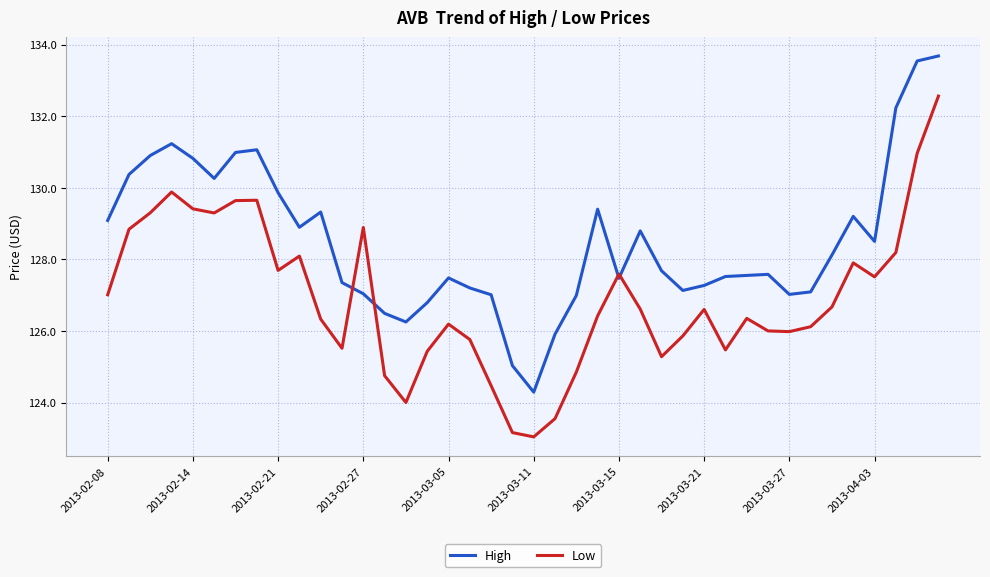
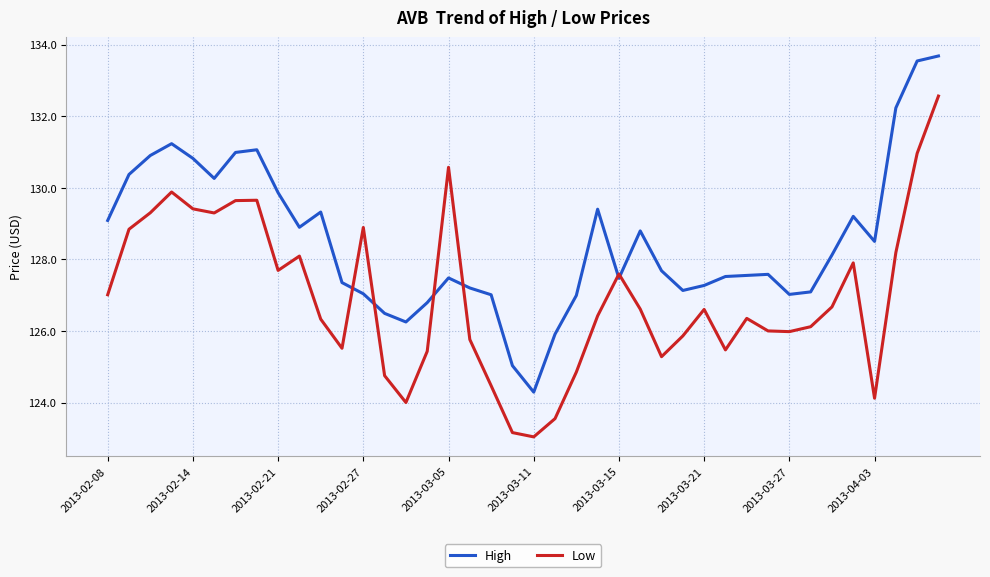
  {
    "High": {
      "2013-02-08": 129.1,
      "2013-02-14": 130.8,
      "2013-02-21": 129.9,
      "2013-02-27": 127.0,
      "2013-03-05": 127.5,
      "2013-03-11": 124.3,
      "2013-03-15": 127.5,
      "2013-03-21": 127.3,
      "2013-03-27": 127.0,
      "2013-04-03": 128.5
    },
    "Low": {
      "2013-02-08": 127.0,
      "2013-02-14": 129.4,
      "2013-02-21": 127.7,
      "2013-02-27": 128.9,
-     "2013-03-05": 126.2,
+     "2013-03-05": 130.6,
      "2013-03-11": 123.0,
      "2013-03-15": 127.6,
      "2013-03-21": 126.6,
      "2013-03-27": 126.0,
-     "2013-04-03": 127.5
+     "2013-04-03": 124.1
    }
  }
